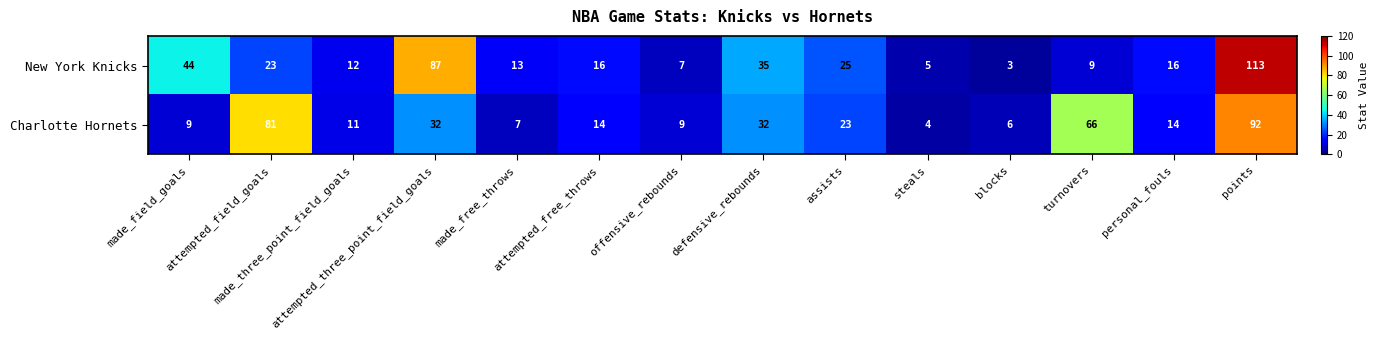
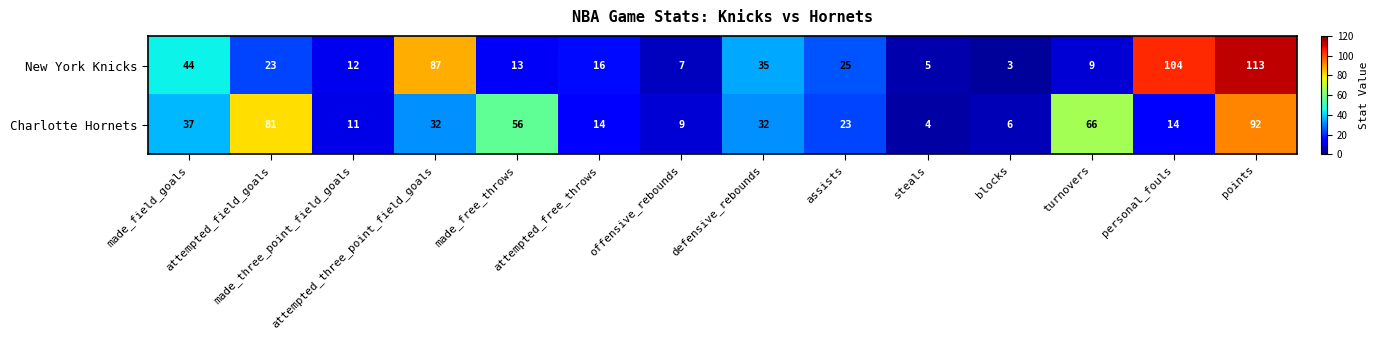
  {
    "New York Knicks": {
      "made_field_goals": 44,
      "attempted_field_goals": 23,
      "made_three_point_field_goals": 12,
      "attempted_three_point_field_goals": 87,
      "made_free_throws": 13,
      "attempted_free_throws": 16,
      "offensive_rebounds": 7,
      "defensive_rebounds": 35,
      "assists": 25,
      "steals": 5,
      "blocks": 3,
      "turnovers": 9,
-     "personal_fouls": 16,
+     "personal_fouls": 104,
      "points": 113
    },
    "Charlotte Hornets": {
-     "made_field_goals": 9,
+     "made_field_goals": 37,
      "attempted_field_goals": 81,
      "made_three_point_field_goals": 11,
      "attempted_three_point_field_goals": 32,
-     "made_free_throws": 7,
+     "made_free_throws": 56,
      "attempted_free_throws": 14,
      "offensive_rebounds": 9,
      "defensive_rebounds": 32,
      "assists": 23,
      "steals": 4,
      "blocks": 6,
      "turnovers": 66,
      "personal_fouls": 14,
      "points": 92
    }
  }
